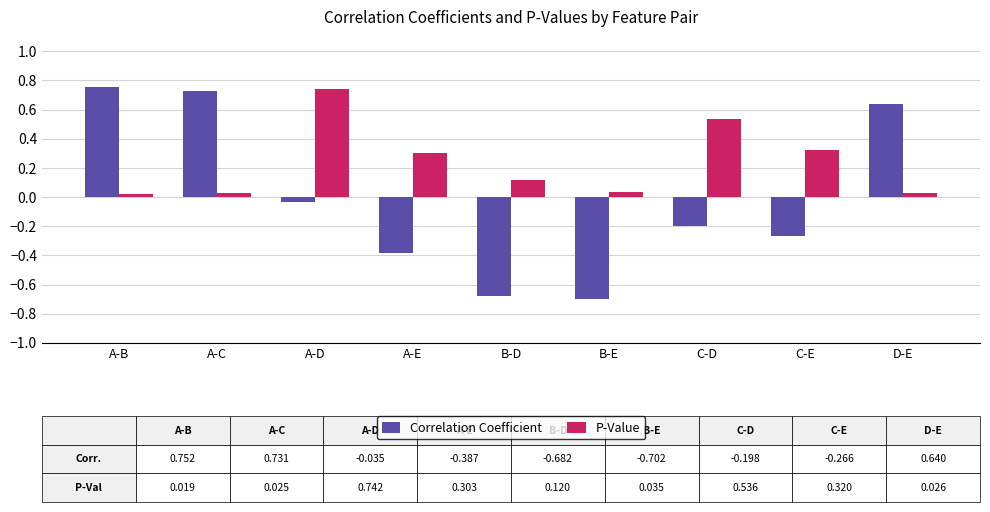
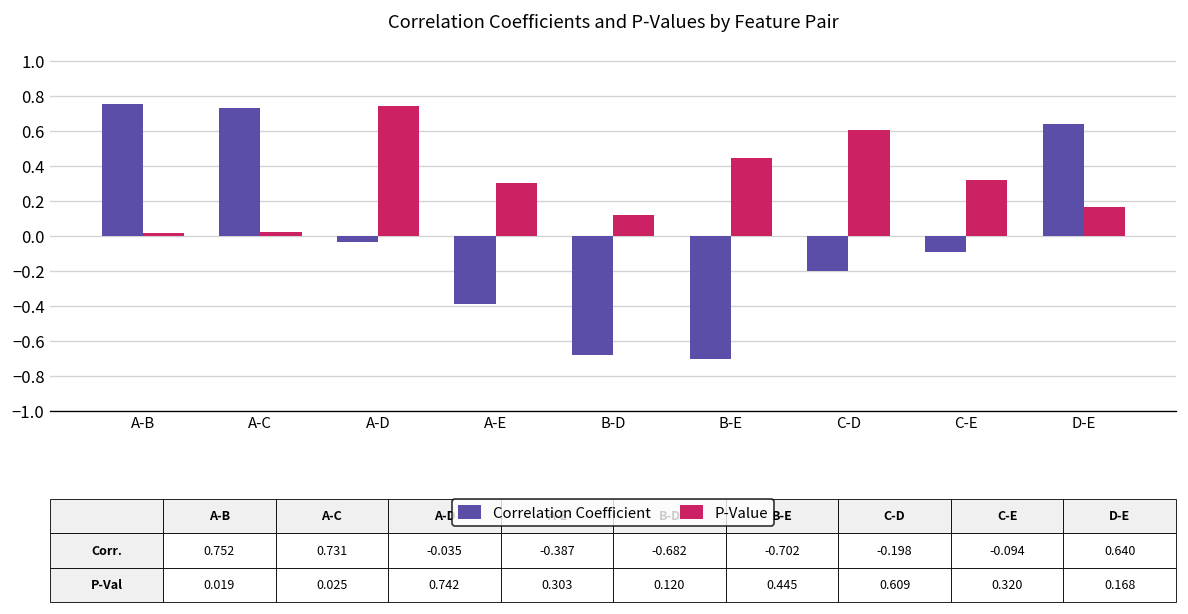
  {
    "Correlation Coefficient": {
-     "C-E": -0.266
+     "C-E": -0.094
    },
    "P-Value": {
-     "B-E": 0.035,
-     "C-D": 0.536,
-     "D-E": 0.026
+     "B-E": 0.445,
+     "C-D": 0.609,
+     "D-E": 0.168
    }
  }
